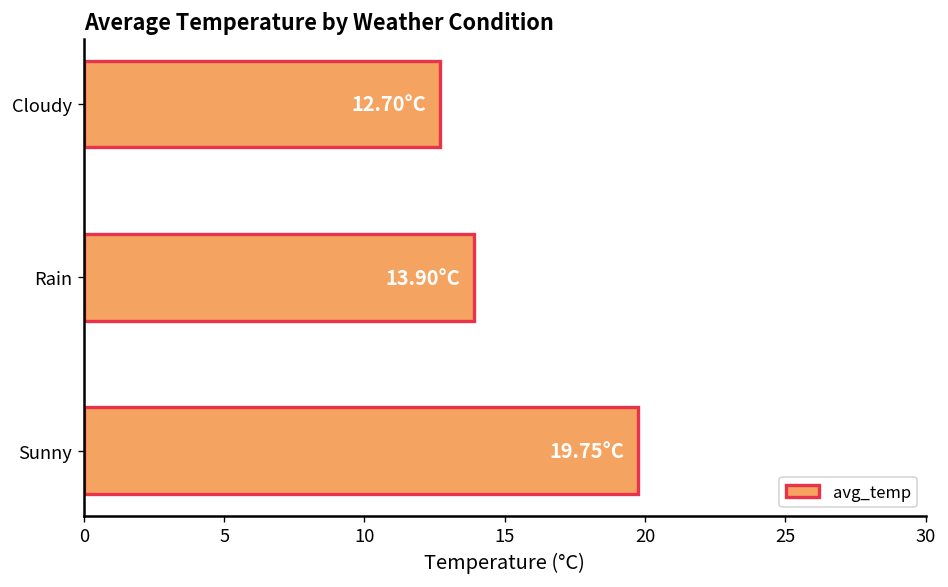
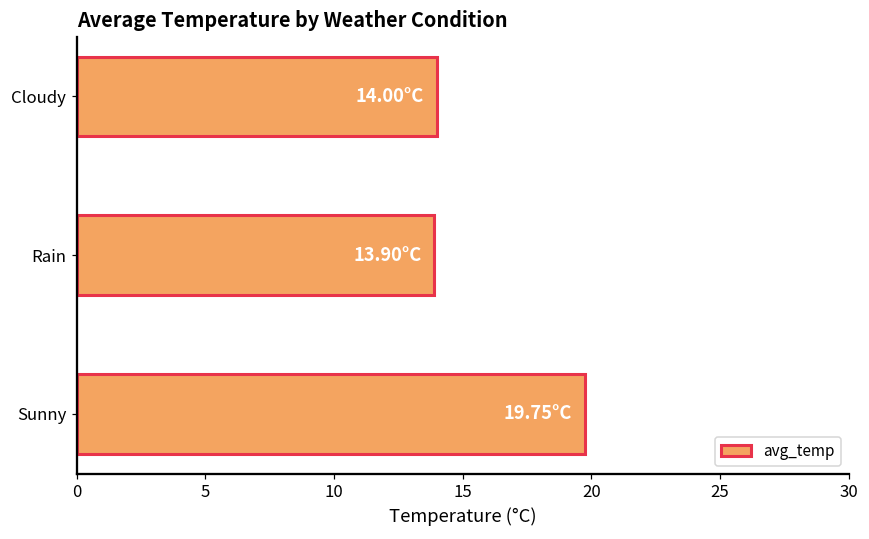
  {
-   "Cloudy": "12.70°C",
+   "Cloudy": "14.00°C",
    "Rain": "13.90°C",
    "Sunny": "19.75°C"
  }
